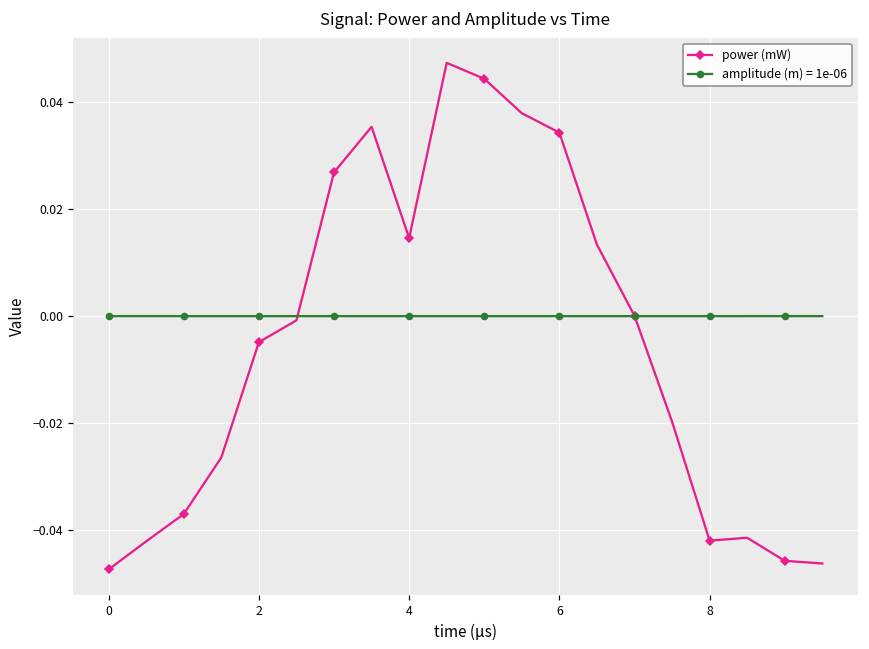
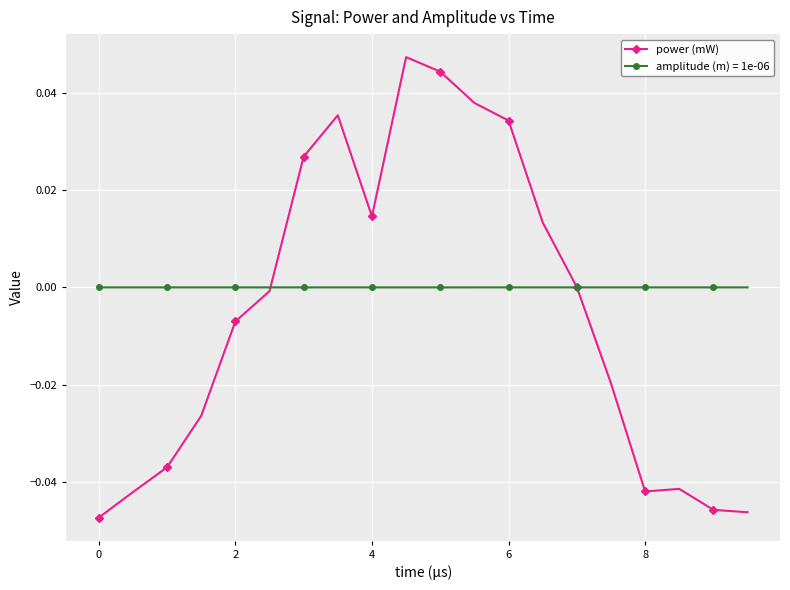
  {
    "power (mW)": {
      "0": -0.047,
-     "2": -0.005,
+     "2": -0.007,
      "4": 0.015,
      "6": 0.034,
      "8": -0.042
    },
    "amplitude (m) = 1e-06": {
      "0": 0.000,
      "2": 0.000,
      "4": 0.000,
      "6": 0.000,
      "8": 0.000
    }
  }
